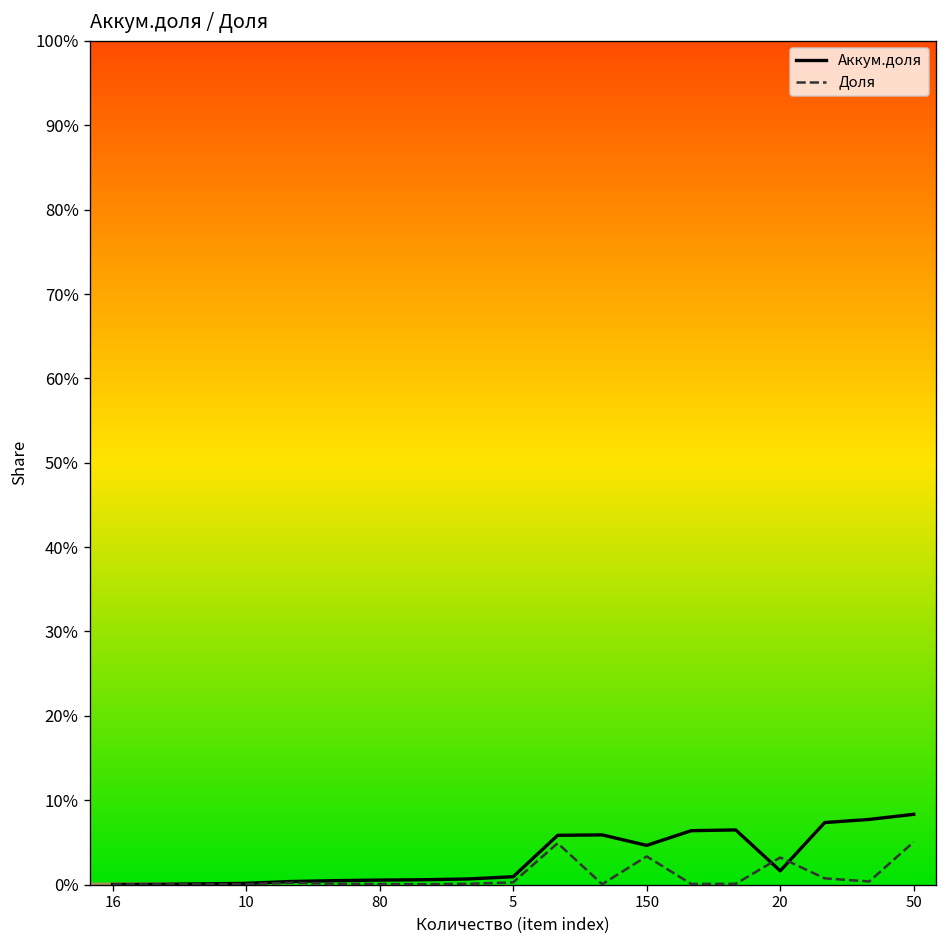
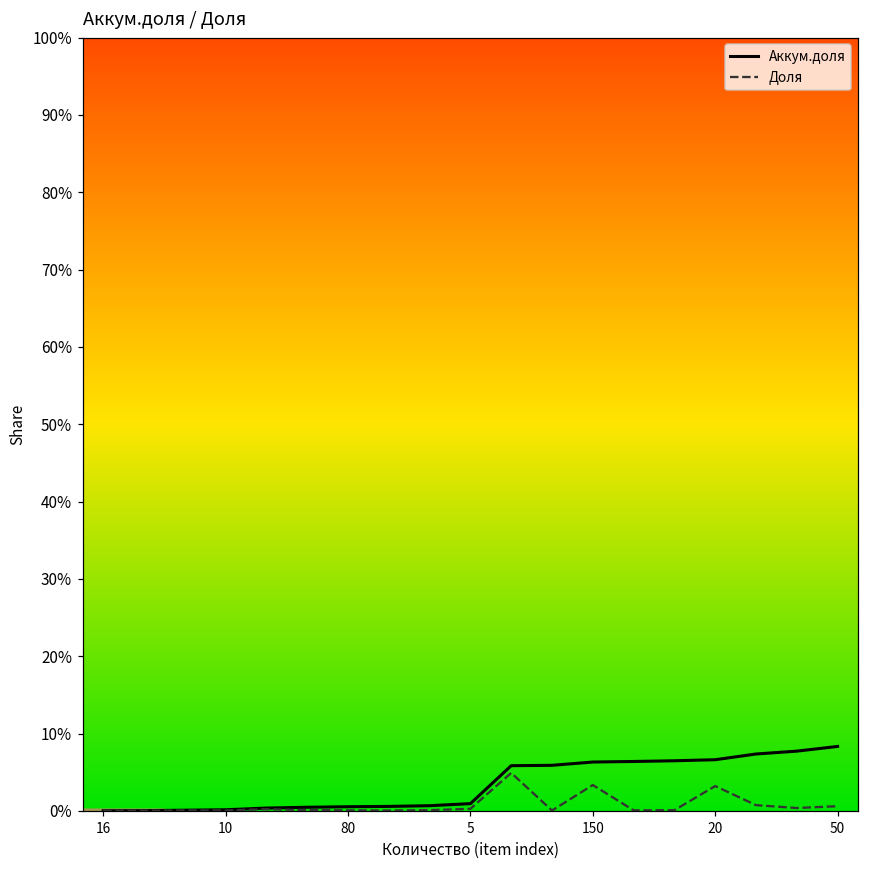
  {
    "Аккум.доля": {
      "80": "1%",
-     "150": "5%",
-     "20": "2%",
+     "150": "6%",
+     "20": "7%",
      "50": "8%"
    },
    "Доля": {
      "80": "0%",
      "150": "3%",
      "20": "3%",
-     "50": "5%"
+     "50": "1%"
    }
  }
